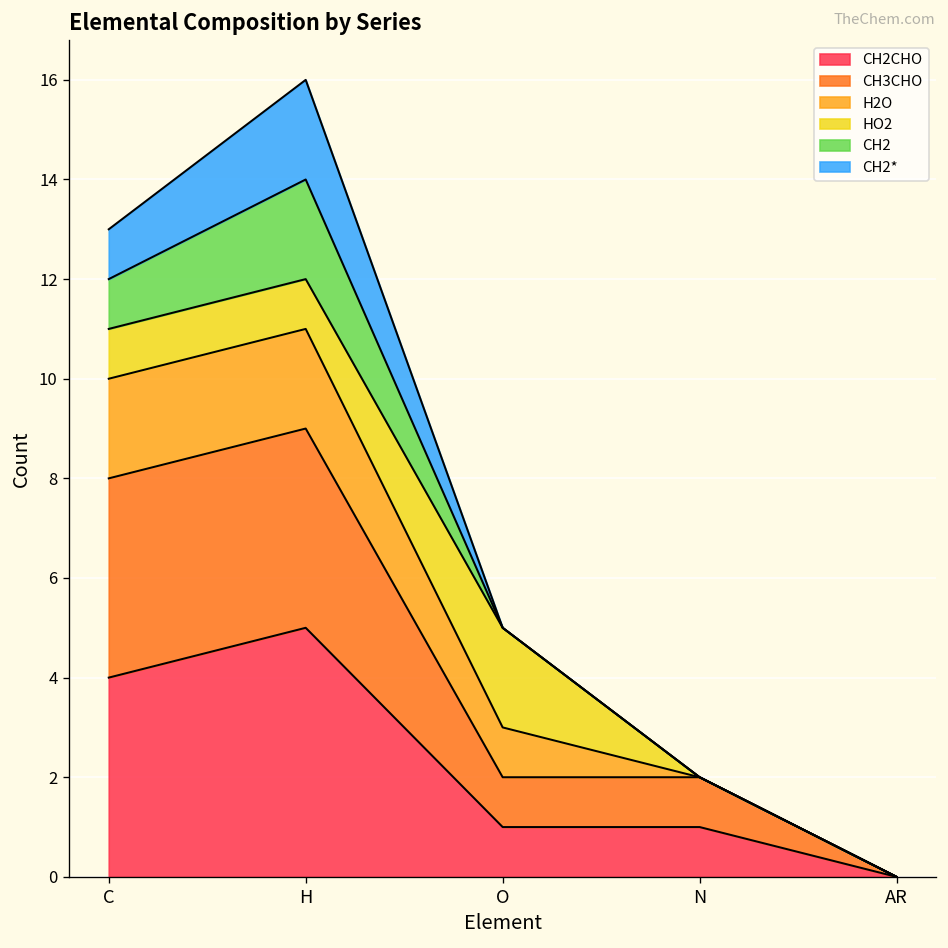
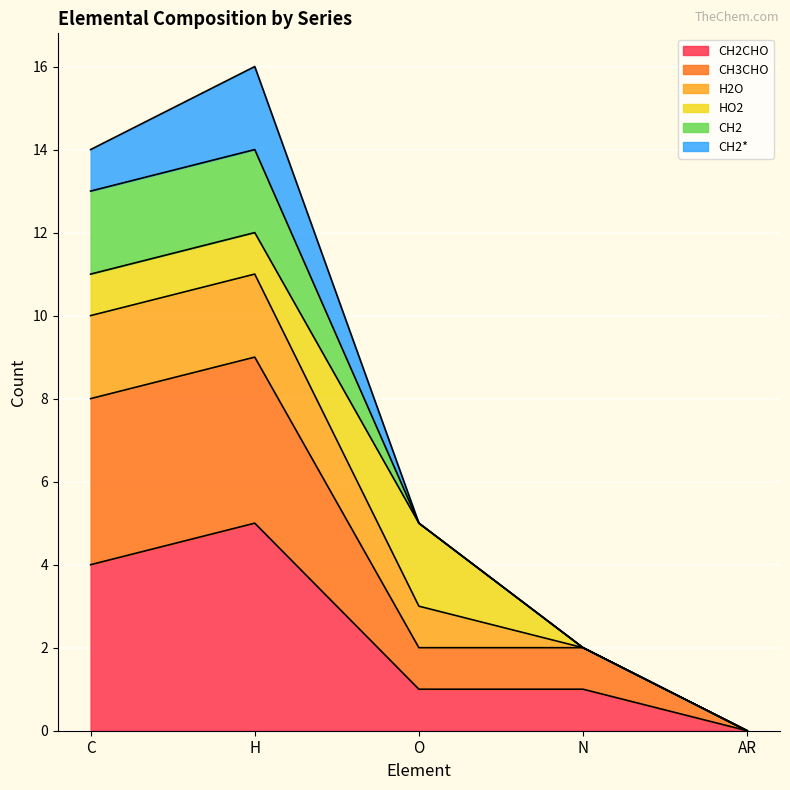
  {
    "CH2CHO": {
      "C": 4,
      "H": 5,
      "O": 1,
      "N": 1
    },
    "CH2": {
-     "C": 1,
+     "C": 2,
      "H": 2
    },
    "CH2*": {
      "C": 1,
      "H": 2
    }
  }
